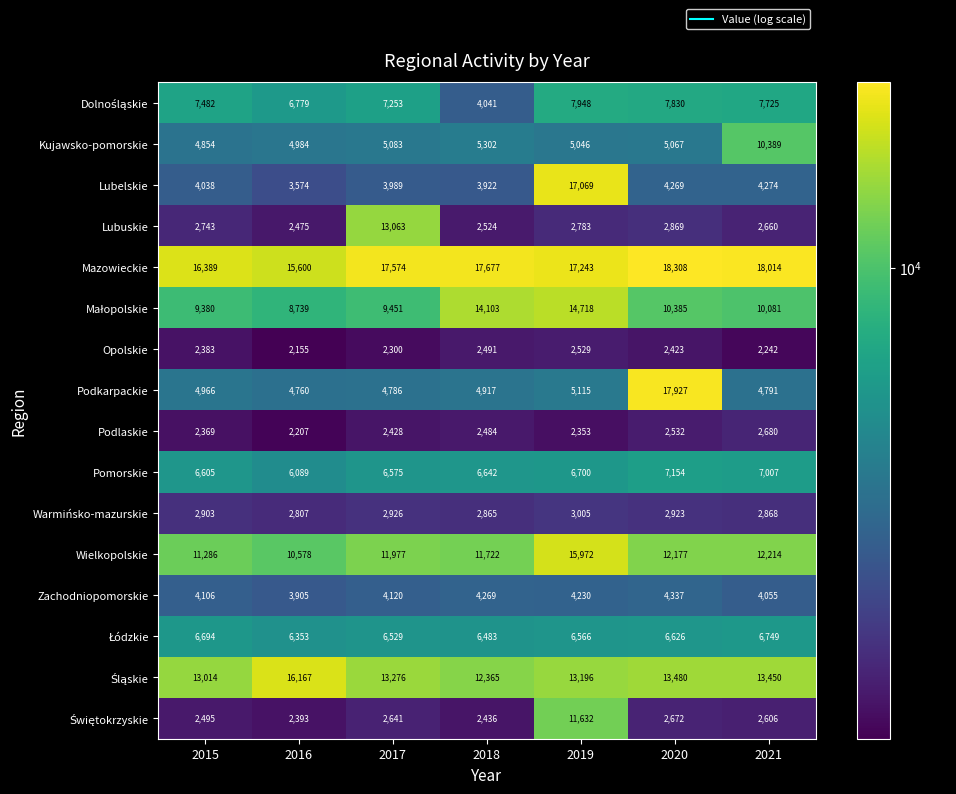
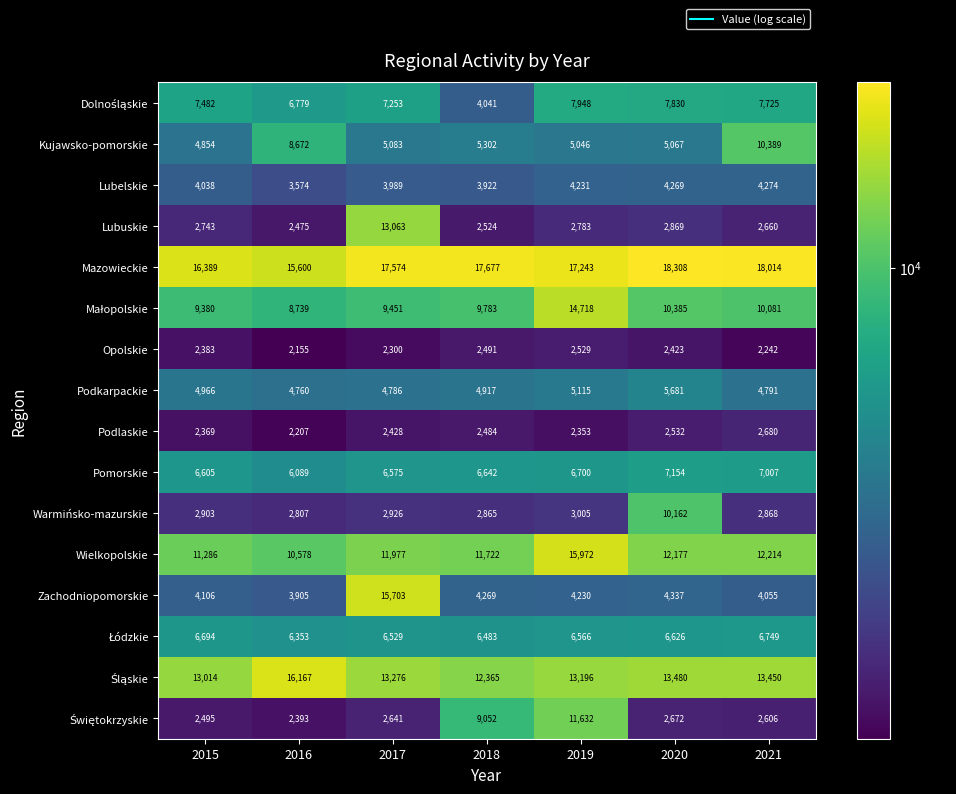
  {
    "Dolnośląskie": {
      "2015": "7,482",
      "2016": "6,779",
      "2017": "7,253",
      "2018": "4,041",
      "2019": "7,948",
      "2020": "7,830",
      "2021": "7,725"
    },
    "Kujawsko-pomorskie": {
      "2015": "4,854",
-     "2016": "4,984",
+     "2016": "8,672",
      "2017": "5,083",
      "2018": "5,302",
      "2019": "5,046",
      "2020": "5,067",
      "2021": "10,389"
    },
    "Lubelskie": {
      "2015": "4,038",
      "2016": "3,574",
      "2017": "3,989",
      "2018": "3,922",
-     "2019": "17,069",
+     "2019": "4,231",
      "2020": "4,269",
      "2021": "4,274"
    },
    "Lubuskie": {
      "2015": "2,743",
      "2016": "2,475",
      "2017": "13,063",
      "2018": "2,524",
      "2019": "2,783",
      "2020": "2,869",
      "2021": "2,660"
    },
    "Mazowieckie": {
      "2015": "16,389",
      "2016": "15,600",
      "2017": "17,574",
      "2018": "17,677",
      "2019": "17,243",
      "2020": "18,308",
      "2021": "18,014"
    },
    "Małopolskie": {
      "2015": "9,380",
      "2016": "8,739",
      "2017": "9,451",
-     "2018": "14,103",
+     "2018": "9,783",
      "2019": "14,718",
      "2020": "10,385",
      "2021": "10,081"
    },
    "Opolskie": {
      "2015": "2,383",
      "2016": "2,155",
      "2017": "2,300",
      "2018": "2,491",
      "2019": "2,529",
      "2020": "2,423",
      "2021": "2,242"
    },
    "Podkarpackie": {
      "2015": "4,966",
      "2016": "4,760",
      "2017": "4,786",
      "2018": "4,917",
      "2019": "5,115",
-     "2020": "17,927",
+     "2020": "5,681",
      "2021": "4,791"
    },
    "Podlaskie": {
      "2015": "2,369",
      "2016": "2,207",
      "2017": "2,428",
      "2018": "2,484",
      "2019": "2,353",
      "2020": "2,532",
      "2021": "2,680"
    },
    "Pomorskie": {
      "2015": "6,605",
      "2016": "6,089",
      "2017": "6,575",
      "2018": "6,642",
      "2019": "6,700",
      "2020": "7,154",
      "2021": "7,007"
    },
    "Warmińsko-mazurskie": {
      "2015": "2,903",
      "2016": "2,807",
      "2017": "2,926",
      "2018": "2,865",
      "2019": "3,005",
-     "2020": "2,923",
+     "2020": "10,162",
      "2021": "2,868"
    },
    "Wielkopolskie": {
      "2015": "11,286",
      "2016": "10,578",
      "2017": "11,977",
      "2018": "11,722",
      "2019": "15,972",
      "2020": "12,177",
      "2021": "12,214"
    },
    "Zachodniopomorskie": {
      "2015": "4,106",
      "2016": "3,905",
-     "2017": "4,120",
+     "2017": "15,703",
      "2018": "4,269",
      "2019": "4,230",
      "2020": "4,337",
      "2021": "4,055"
    },
    "Łódzkie": {
      "2015": "6,694",
      "2016": "6,353",
      "2017": "6,529",
      "2018": "6,483",
      "2019": "6,566",
      "2020": "6,626",
      "2021": "6,749"
    },
    "Śląskie": {
      "2015": "13,014",
      "2016": "16,167",
      "2017": "13,276",
      "2018": "12,365",
      "2019": "13,196",
      "2020": "13,480",
      "2021": "13,450"
    },
    "Świętokrzyskie": {
      "2015": "2,495",
      "2016": "2,393",
      "2017": "2,641",
-     "2018": "2,436",
+     "2018": "9,052",
      "2019": "11,632",
      "2020": "2,672",
      "2021": "2,606"
    }
  }
